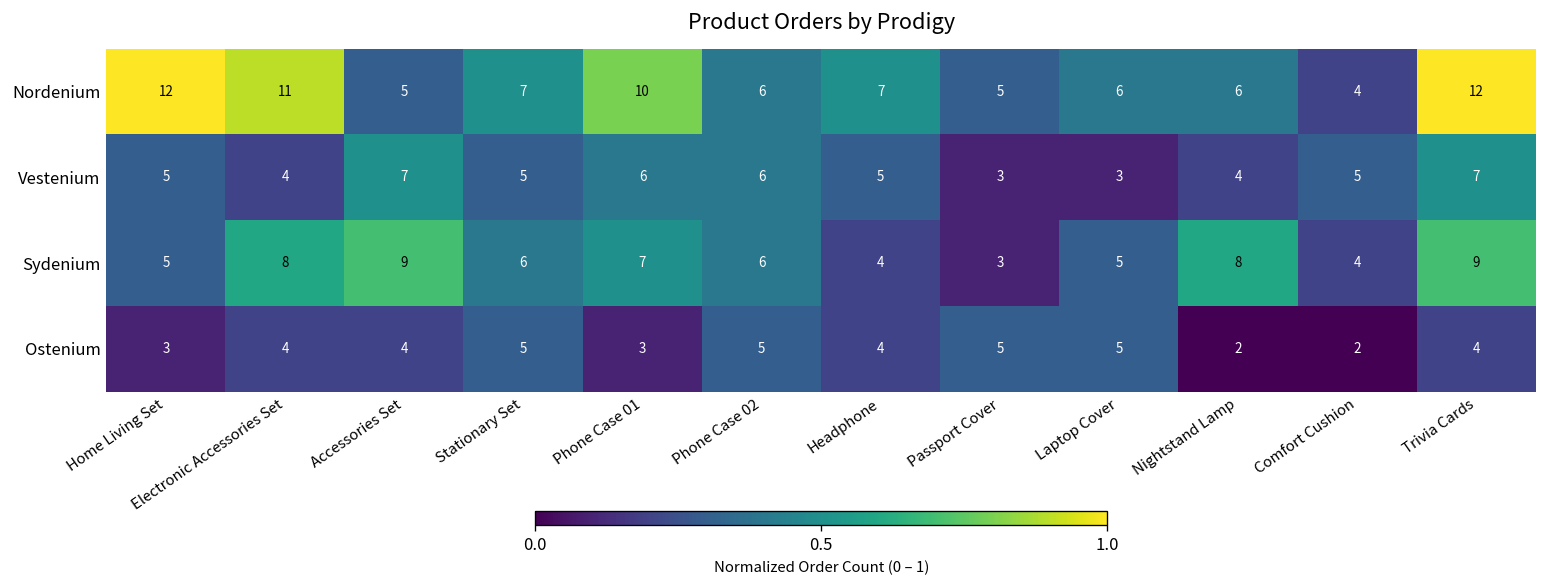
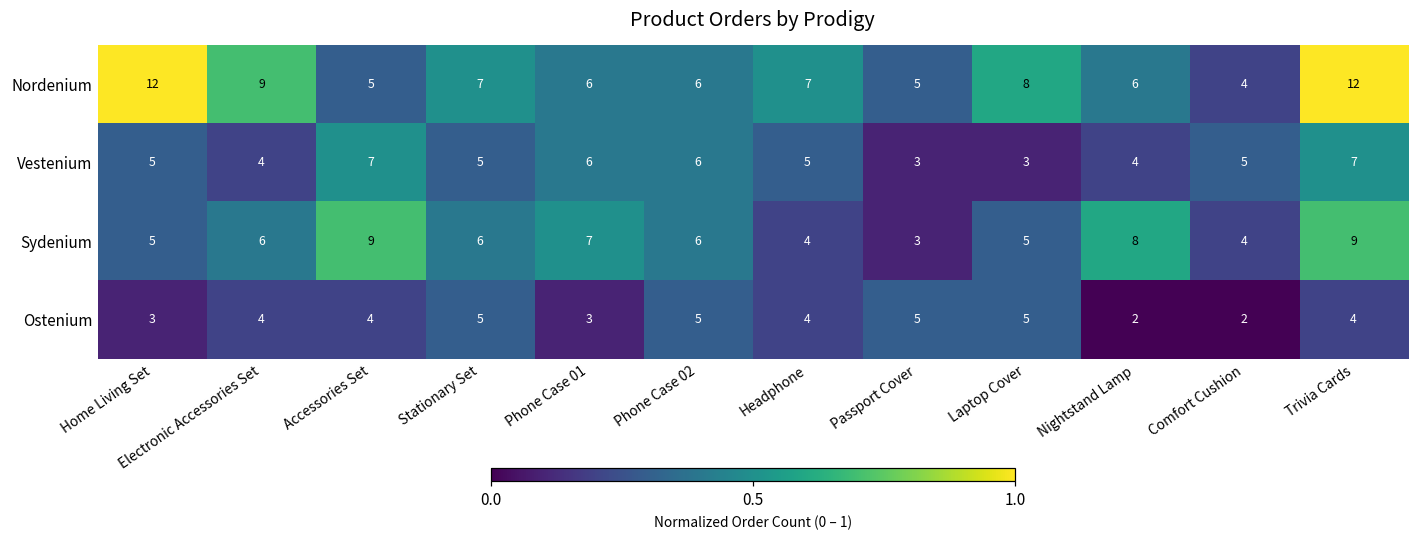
  {
    "Nordenium": {
      "Home Living Set": 12,
-     "Electronic Accessories Set": 11,
+     "Electronic Accessories Set": 9,
      "Accessories Set": 5,
      "Stationary Set": 7,
-     "Phone Case 01": 10,
+     "Phone Case 01": 6,
      "Phone Case 02": 6,
      "Headphone": 7,
      "Passport Cover": 5,
-     "Laptop Cover": 6,
+     "Laptop Cover": 8,
      "Nightstand Lamp": 6,
      "Comfort Cushion": 4,
      "Trivia Cards": 12
    },
    "Vestenium": {
      "Home Living Set": 5,
      "Electronic Accessories Set": 4,
      "Accessories Set": 7,
      "Stationary Set": 5,
      "Phone Case 01": 6,
      "Phone Case 02": 6,
      "Headphone": 5,
      "Passport Cover": 3,
      "Laptop Cover": 3,
      "Nightstand Lamp": 4,
      "Comfort Cushion": 5,
      "Trivia Cards": 7
    },
    "Sydenium": {
      "Home Living Set": 5,
-     "Electronic Accessories Set": 8,
+     "Electronic Accessories Set": 6,
      "Accessories Set": 9,
      "Stationary Set": 6,
      "Phone Case 01": 7,
      "Phone Case 02": 6,
      "Headphone": 4,
      "Passport Cover": 3,
      "Laptop Cover": 5,
      "Nightstand Lamp": 8,
      "Comfort Cushion": 4,
      "Trivia Cards": 9
    },
    "Ostenium": {
      "Home Living Set": 3,
      "Electronic Accessories Set": 4,
      "Accessories Set": 4,
      "Stationary Set": 5,
      "Phone Case 01": 3,
      "Phone Case 02": 5,
      "Headphone": 4,
      "Passport Cover": 5,
      "Laptop Cover": 5,
      "Nightstand Lamp": 2,
      "Comfort Cushion": 2,
      "Trivia Cards": 4
    }
  }
